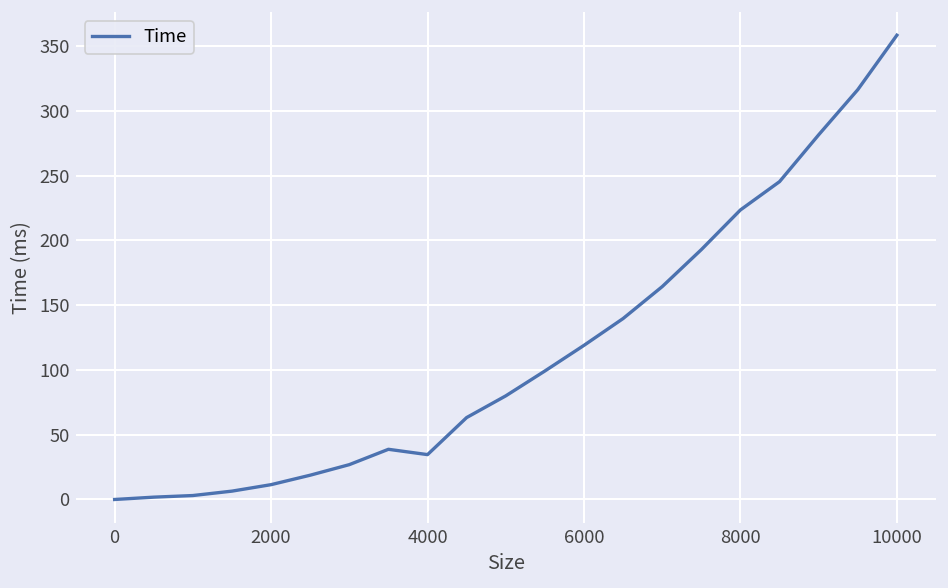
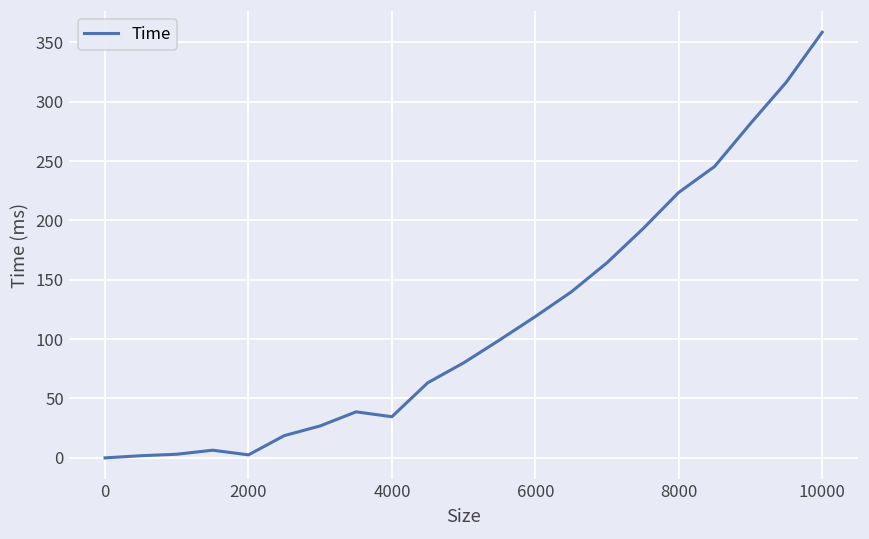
  {
    "0": 0,
-   "2000": 11,
+   "2000": 3,
    "4000": 35,
    "6000": 119,
    "8000": 224,
    "10000": 358
  }
